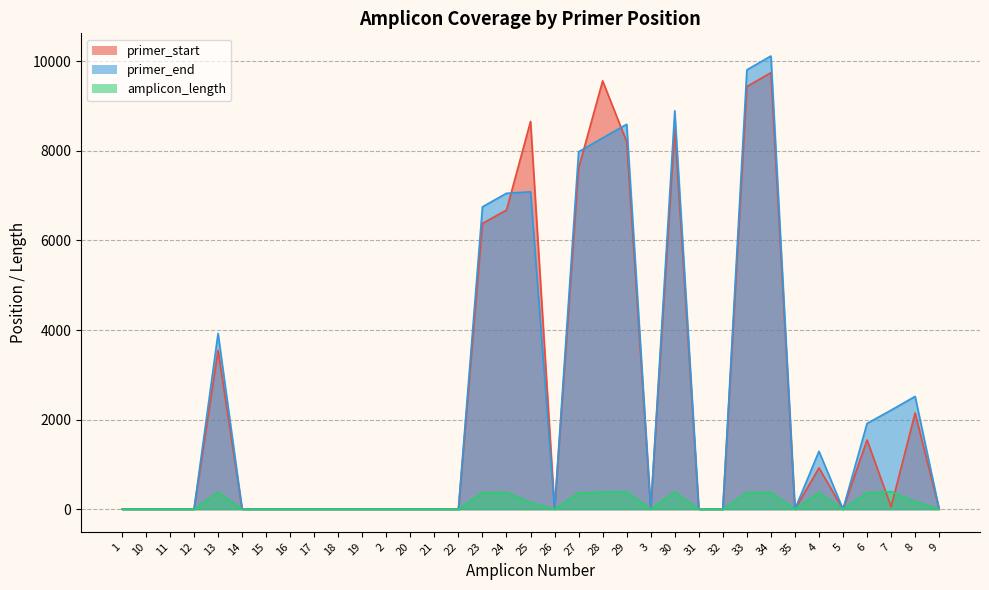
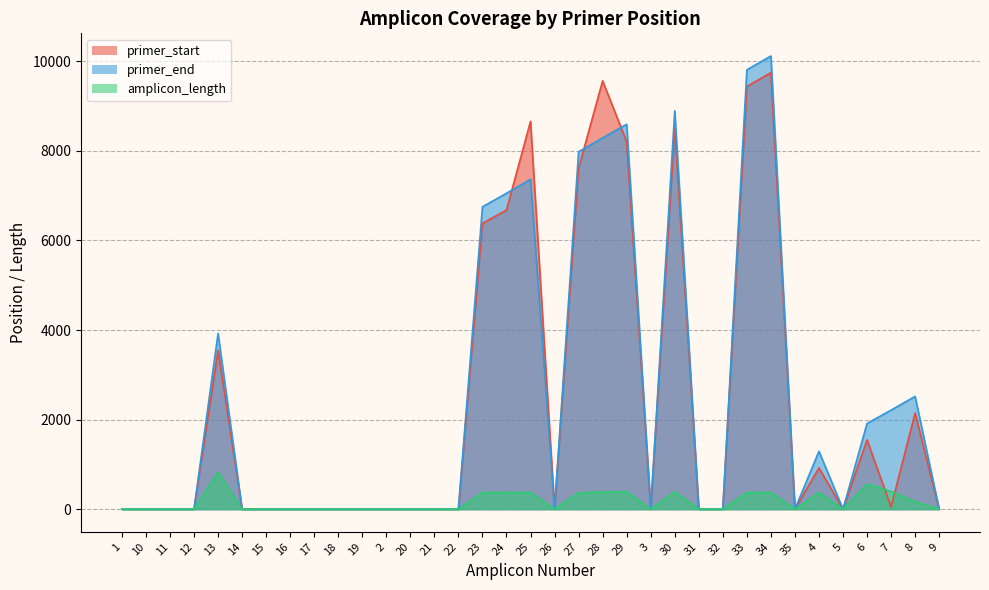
  {
    "primer_start": {
      "13": 3500,
      "23": 6400,
      "24": 6700,
      "25": 8700,
      "27": 7600,
      "28": 9600,
      "29": 8200,
      "30": 8500,
      "33": 9400,
      "34": 9700,
      "4": 900,
      "6": 1500,
      "7": 100,
      "8": 2100
    },
    "primer_end": {
      "13": 3900,
      "23": 6800,
      "24": 7100,
-     "25": 7100,
+     "25": 7400,
      "27": 8000,
      "28": 8300,
      "29": 8600,
      "30": 8900,
      "33": 9800,
      "34": 10100,
      "4": 1300,
      "6": 1900,
      "7": 2200,
      "8": 2500
    },
    "amplicon_length": {
-     "13": 400,
+     "13": 800,
      "23": 400,
      "24": 400,
-     "25": 100,
+     "25": 400,
      "27": 400,
      "28": 400,
      "29": 400,
      "30": 400,
      "33": 400,
      "34": 400,
      "4": 400,
-     "6": 400,
+     "6": 600,
      "7": 400,
      "8": 200
    }
  }
